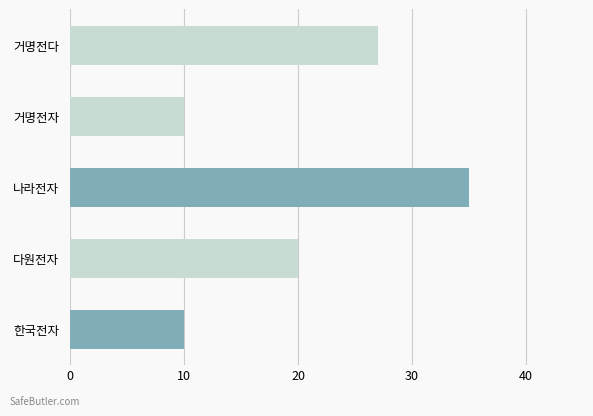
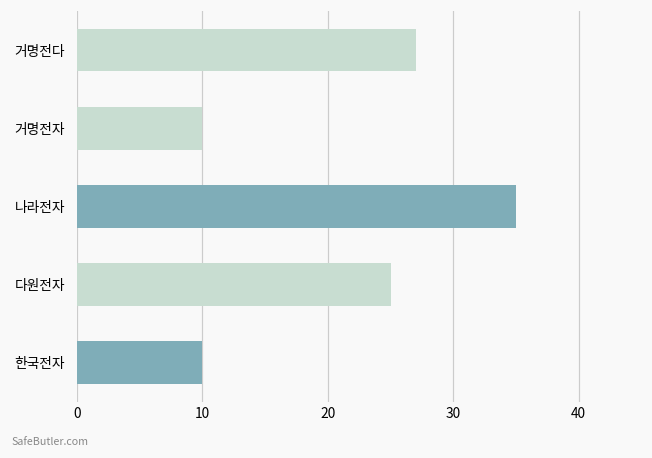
  {
    "거명전다": 27,
    "거명전자": 10,
    "나라전자": 35,
-   "다원전자": 20,
+   "다원전자": 25,
    "한국전자": 10
  }
